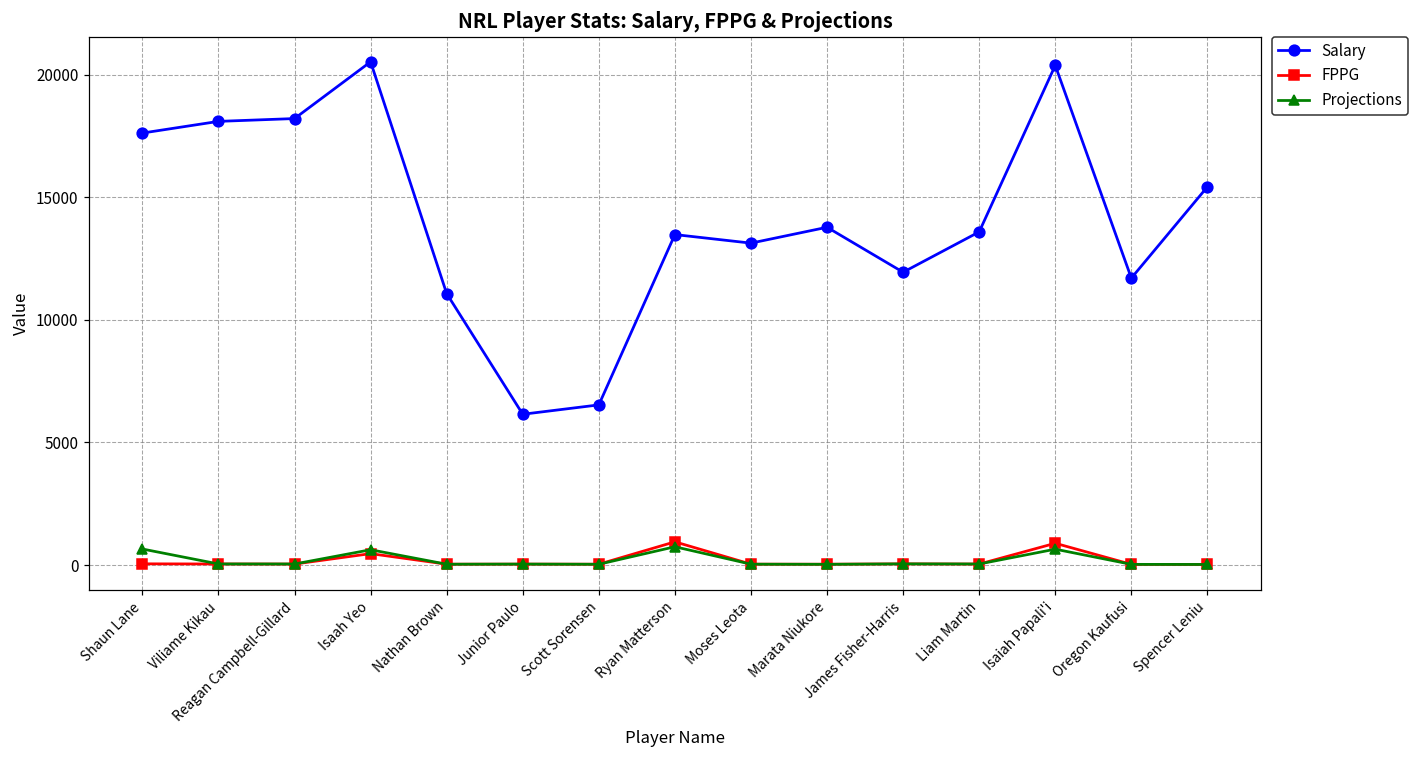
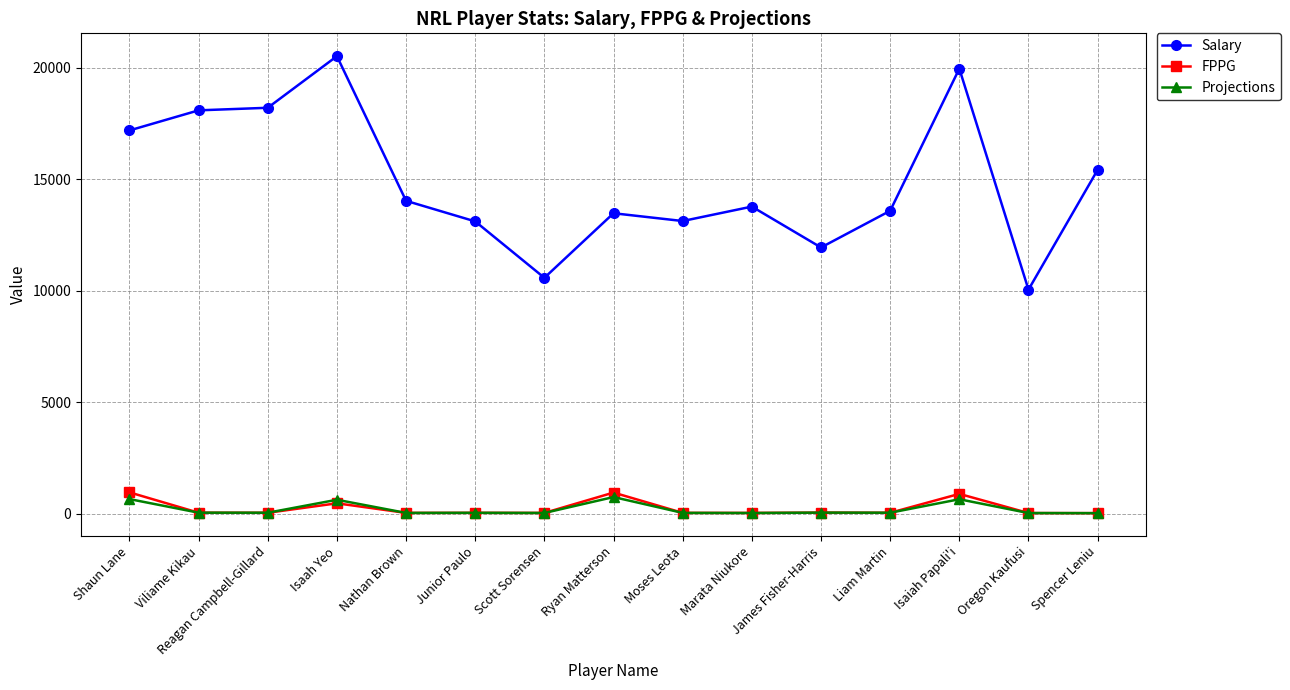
  {
    "Salary": {
-     "Shaun Lane": 17600,
+     "Shaun Lane": 17200,
      "Viliame Kikau": 18100,
      "Reagan Campbell-Gillard": 18200,
      "Isaah Yeo": 20500,
-     "Nathan Brown": 11100,
-     "Junior Paulo": 6200,
-     "Scott Sorensen": 6500,
+     "Nathan Brown": 14000,
+     "Junior Paulo": 13100,
+     "Scott Sorensen": 10600,
      "Ryan Matterson": 13500,
      "Moses Leota": 13100,
      "Marata Niukore": 13800,
      "James Fisher-Harris": 11900,
      "Liam Martin": 13600,
-     "Isaiah Papali'i": 20400,
-     "Oregon Kaufusi": 11700,
+     "Isaiah Papali'i": 20000,
+     "Oregon Kaufusi": 10100,
      "Spencer Leniu": 15400
    },
    "FPPG": {
-     "Shaun Lane": 100,
+     "Shaun Lane": 1000,
      "Isaah Yeo": 500,
      "Ryan Matterson": 900,
      "Isaiah Papali'i": 900
    },
    "Projections": {
      "Shaun Lane": 700,
      "Isaah Yeo": 600,
      "Ryan Matterson": 700,
      "Isaiah Papali'i": 600
    }
  }
